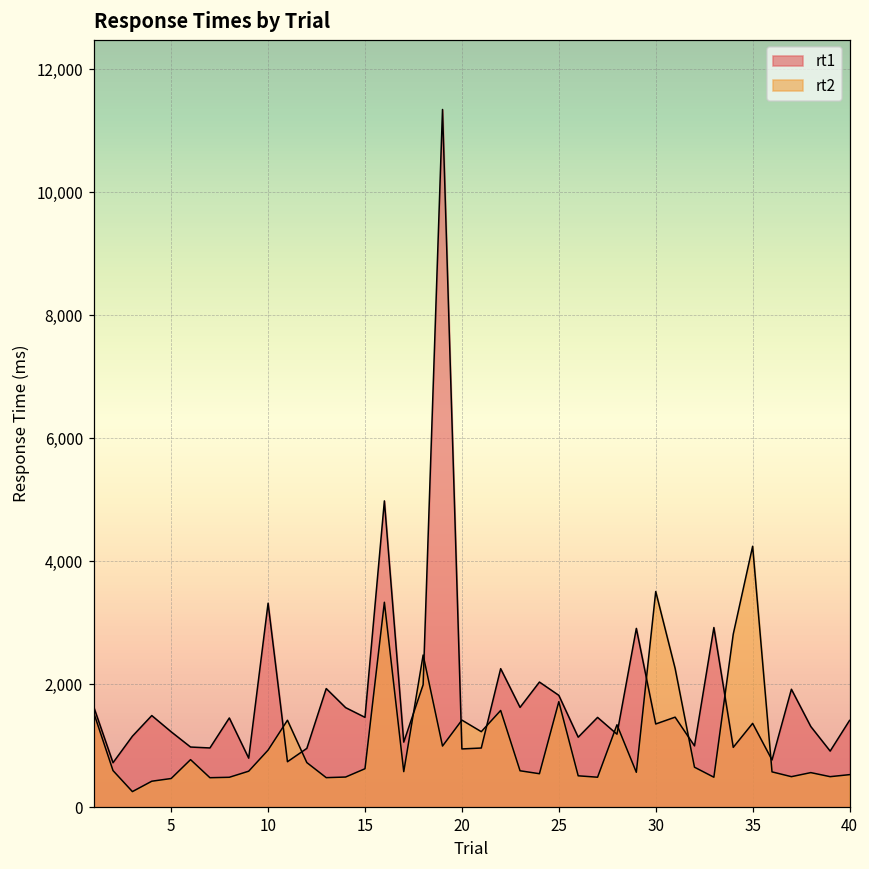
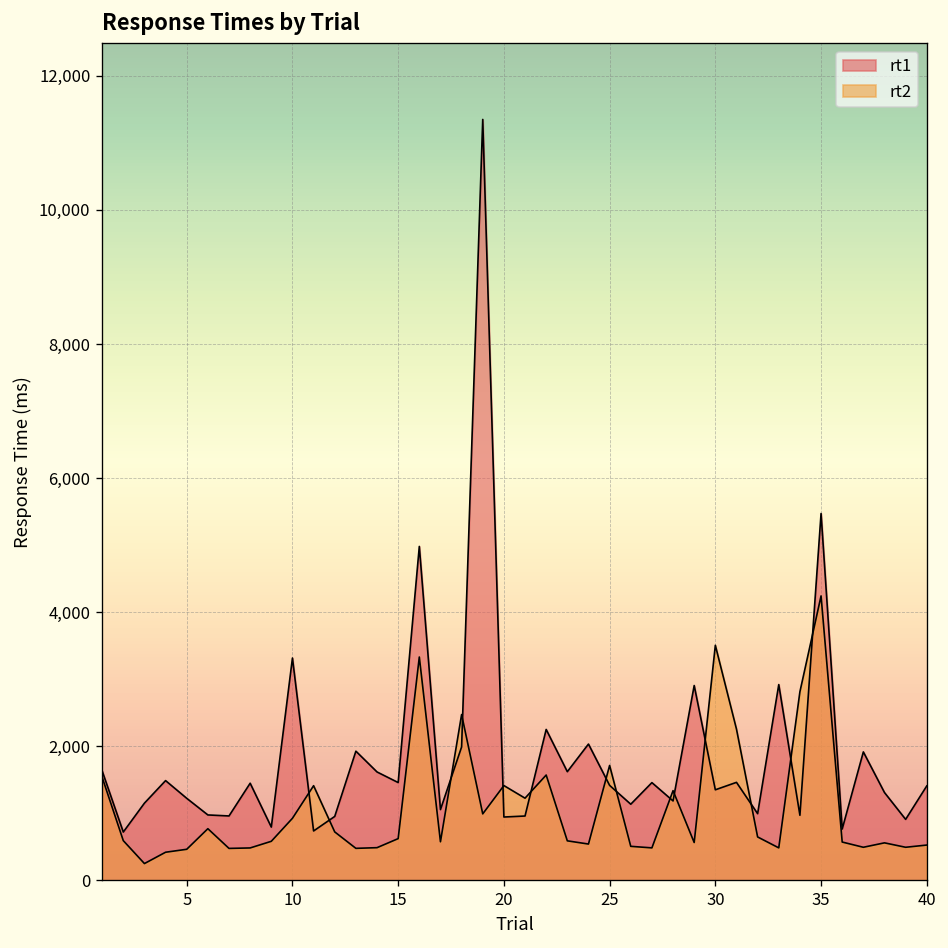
  {
    "rt1": {
      "5": "1,200",
      "10": "3,300",
      "15": "1,500",
      "20": "900",
-     "25": "1,800",
+     "25": "1,400",
      "30": "1,400",
-     "35": "1,400",
+     "35": "5,500",
      "40": "1,400"
    },
    "rt2": {
      "5": "500",
      "10": "900",
      "15": "600",
      "20": "1,400",
      "25": "1,700",
      "30": "3,500",
      "35": "4,200",
      "40": "500"
    }
  }
